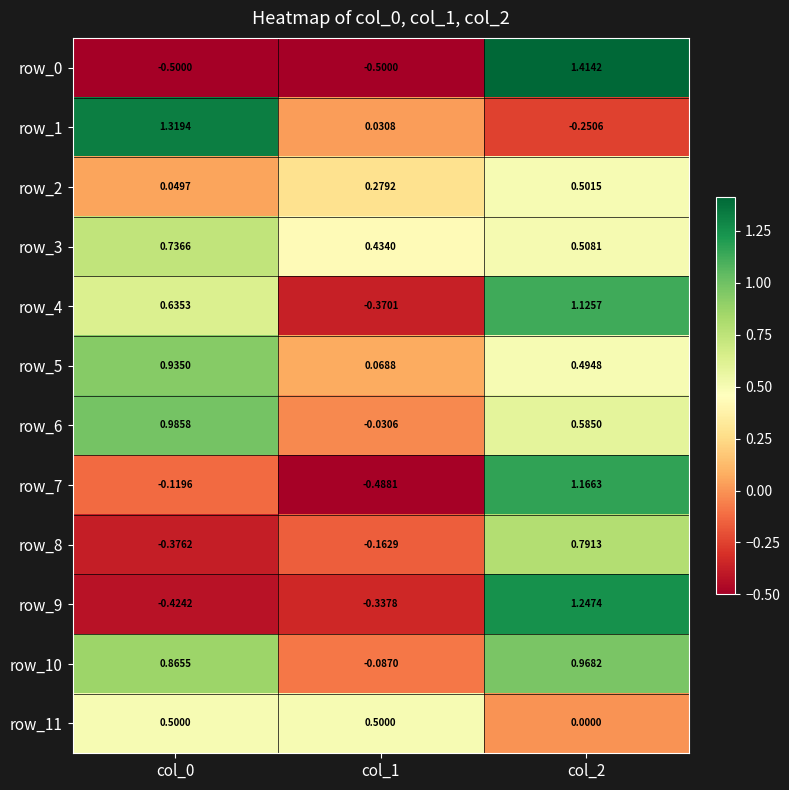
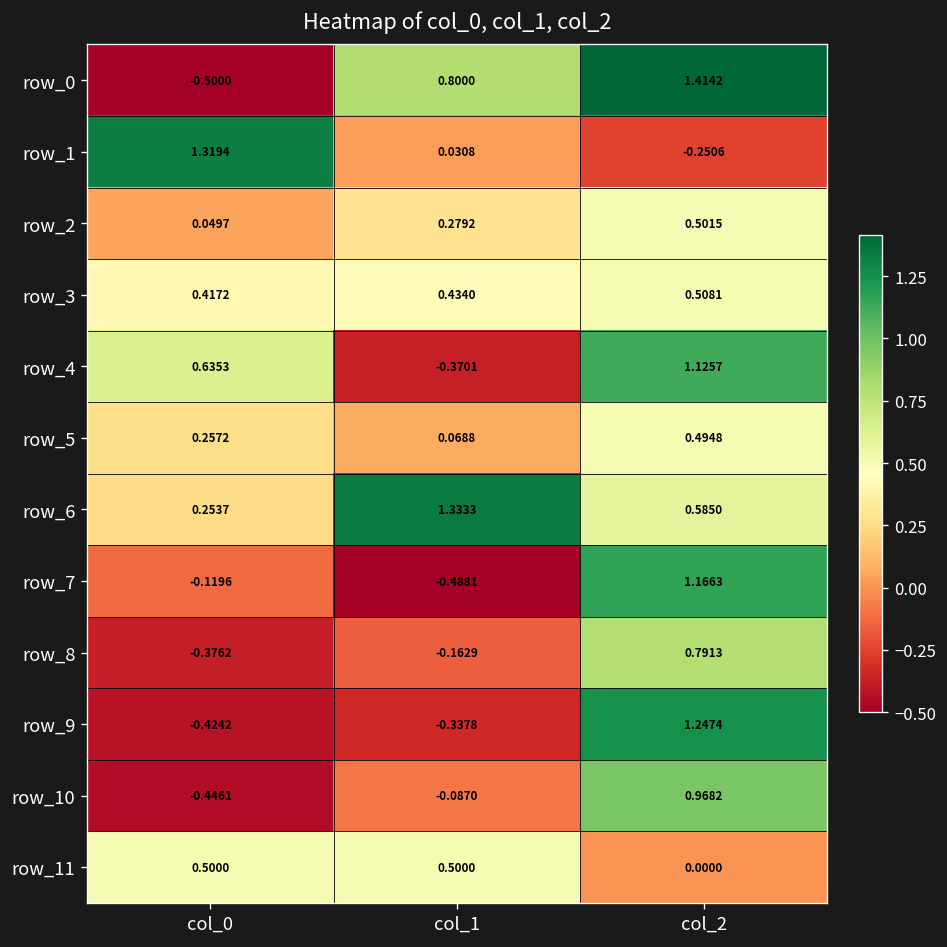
  {
    "row_0": {
      "col_0": -0.5000,
-     "col_1": -0.5000,
+     "col_1": 0.8000,
      "col_2": 1.4142
    },
    "row_1": {
      "col_0": 1.3194,
      "col_1": 0.0308,
      "col_2": -0.2506
    },
    "row_2": {
      "col_0": 0.0497,
      "col_1": 0.2792,
      "col_2": 0.5015
    },
    "row_3": {
-     "col_0": 0.7366,
+     "col_0": 0.4172,
      "col_1": 0.4340,
      "col_2": 0.5081
    },
    "row_4": {
      "col_0": 0.6353,
      "col_1": -0.3701,
      "col_2": 1.1257
    },
    "row_5": {
-     "col_0": 0.9350,
+     "col_0": 0.2572,
      "col_1": 0.0688,
      "col_2": 0.4948
    },
    "row_6": {
-     "col_0": 0.9858,
-     "col_1": -0.0306,
+     "col_0": 0.2537,
+     "col_1": 1.3333,
      "col_2": 0.5850
    },
    "row_7": {
      "col_0": -0.1196,
      "col_1": -0.4881,
      "col_2": 1.1663
    },
    "row_8": {
      "col_0": -0.3762,
      "col_1": -0.1629,
      "col_2": 0.7913
    },
    "row_9": {
      "col_0": -0.4242,
      "col_1": -0.3378,
      "col_2": 1.2474
    },
    "row_10": {
-     "col_0": 0.8655,
+     "col_0": -0.4461,
      "col_1": -0.0870,
      "col_2": 0.9682
    },
    "row_11": {
      "col_0": 0.5000,
      "col_1": 0.5000,
      "col_2": 0.0000
    }
  }
